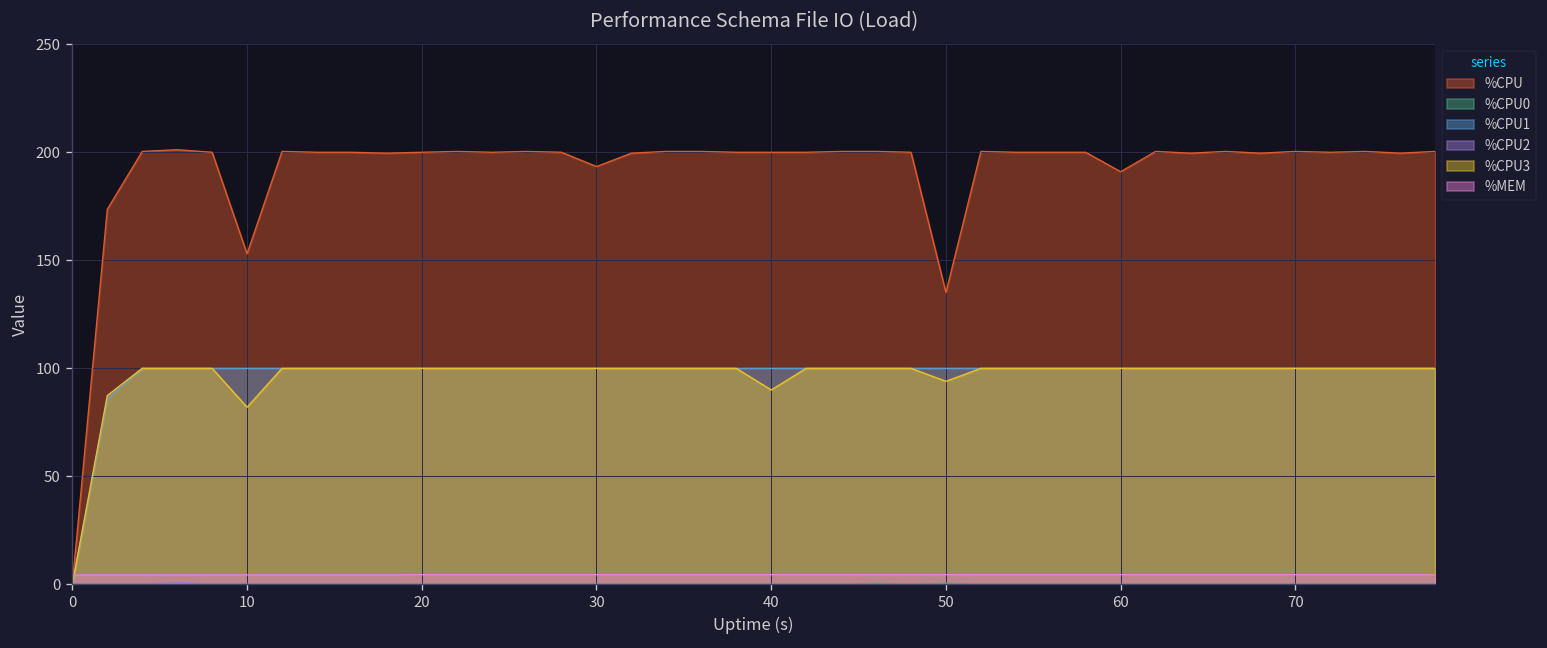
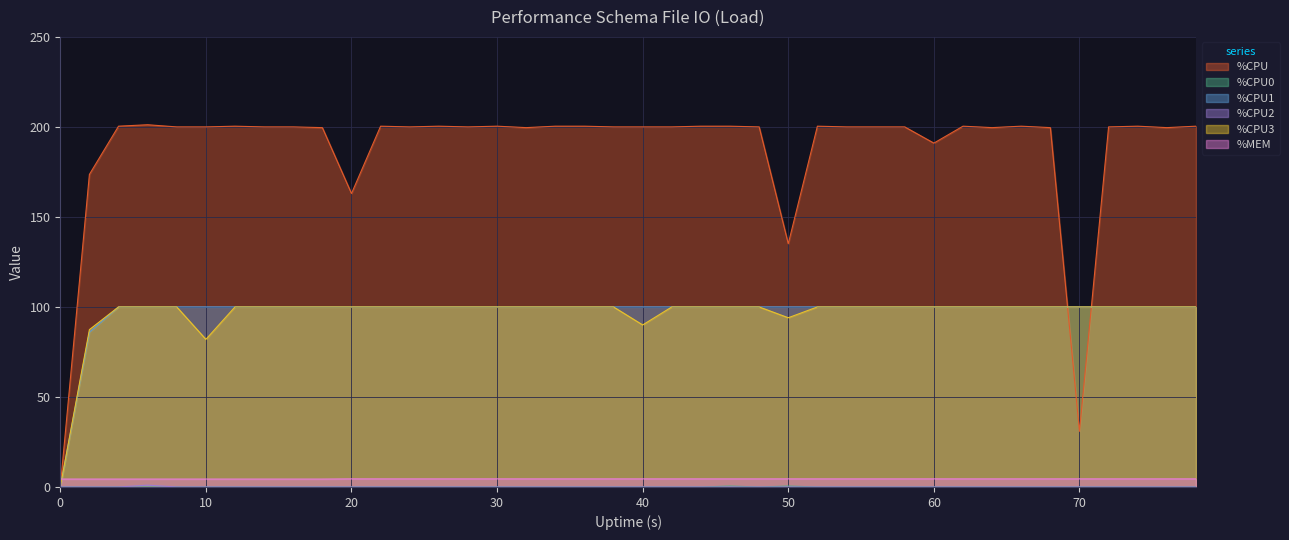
  {
    "%CPU": {
-     "10": 153,
-     "20": 200,
-     "30": 193,
+     "10": 200,
+     "20": 163,
+     "30": 200,
      "40": 200,
      "50": 135,
      "60": 191,
-     "70": 200
+     "70": 31
    },
    "%CPU3": {
      "10": 82,
      "40": 90,
      "50": 94
    }
  }
